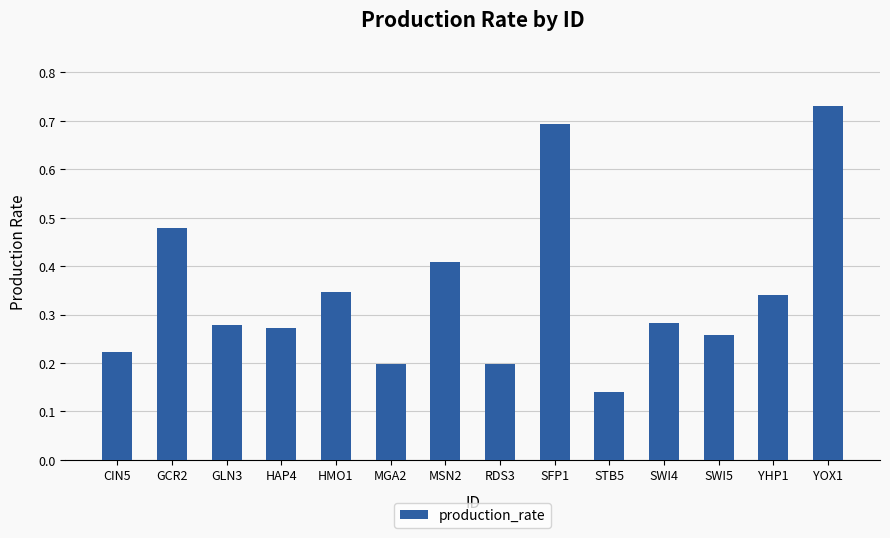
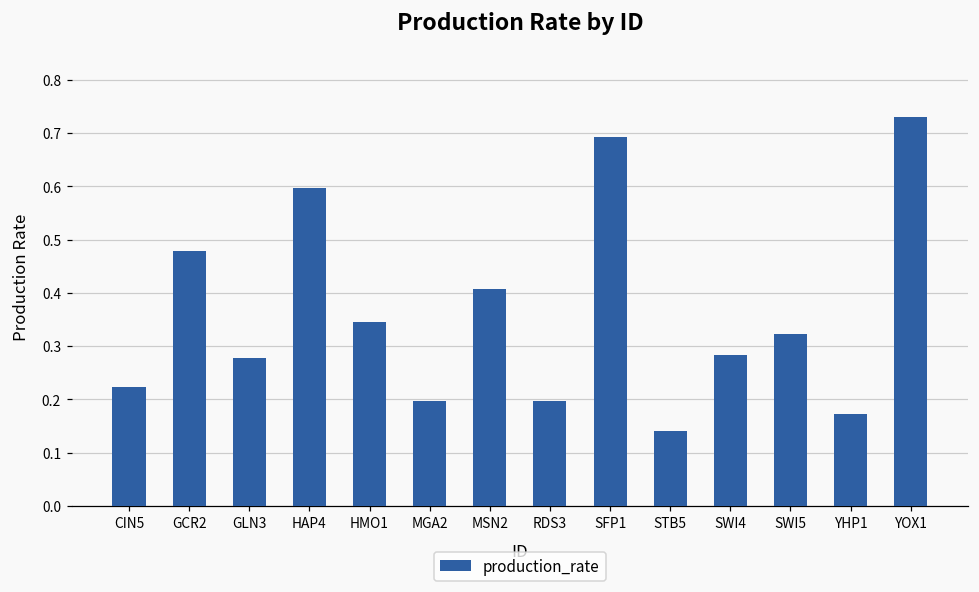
  {
    "CIN5": 0.22,
    "GCR2": 0.48,
    "GLN3": 0.28,
-   "HAP4": 0.27,
+   "HAP4": 0.60,
    "HMO1": 0.35,
    "MGA2": 0.20,
    "MSN2": 0.41,
    "RDS3": 0.20,
    "SFP1": 0.69,
    "STB5": 0.14,
    "SWI4": 0.28,
-   "SWI5": 0.26,
-   "YHP1": 0.34,
+   "SWI5": 0.32,
+   "YHP1": 0.17,
    "YOX1": 0.73
  }
